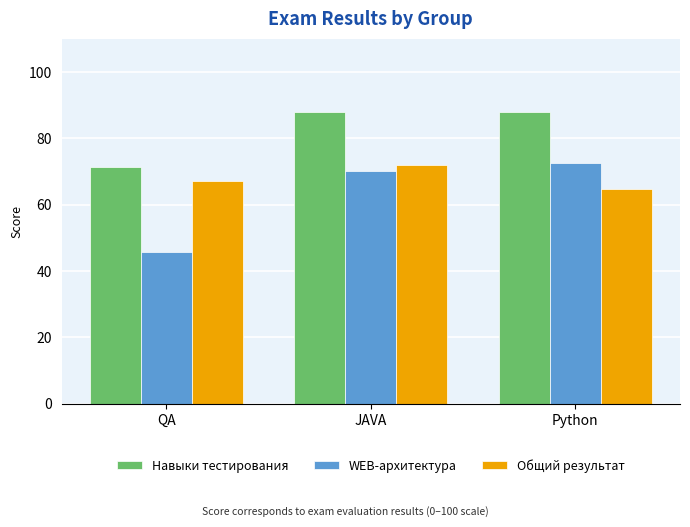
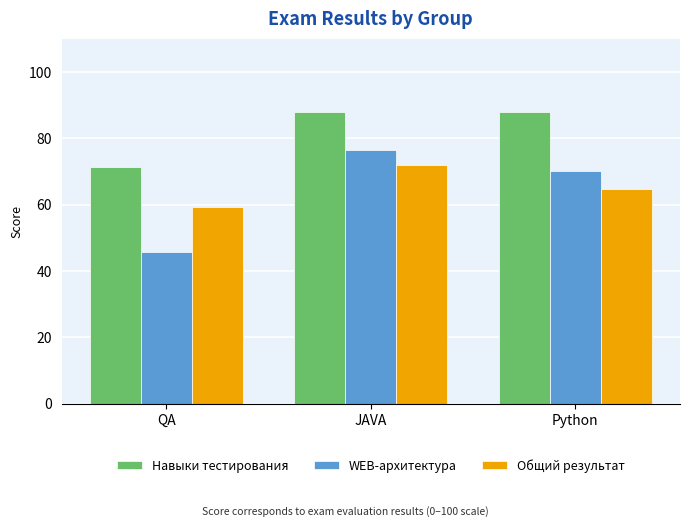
  {
    "Навыки тестирования": {
      "QA": 71,
      "JAVA": 88,
      "Python": 88
    },
    "WEB-архитектура": {
      "QA": 46,
-     "JAVA": 70,
-     "Python": 73
+     "JAVA": 76,
+     "Python": 70
    },
    "Общий результат": {
-     "QA": 67,
+     "QA": 59,
      "JAVA": 72,
      "Python": 65
    }
  }
